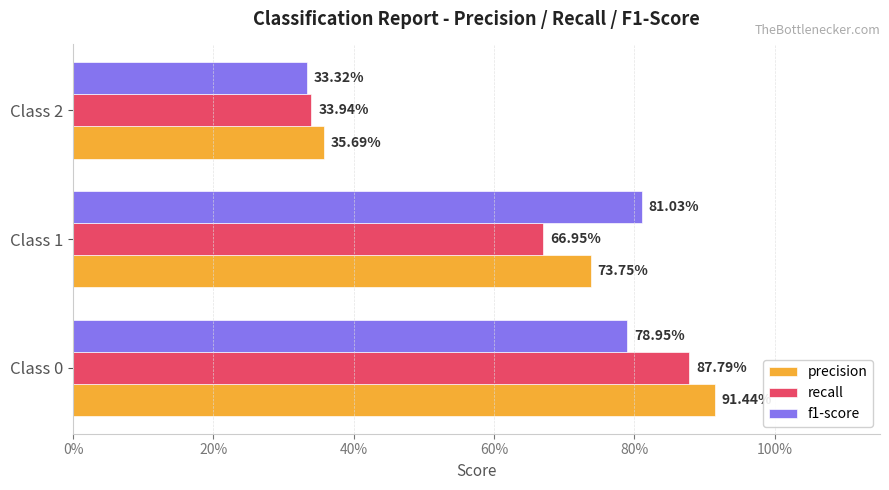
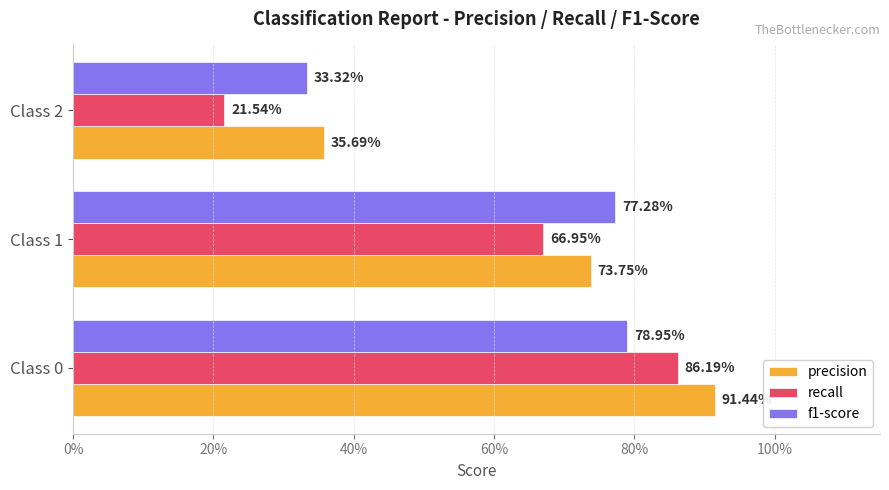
  {
    "precision": {
      "Class 2": "35.69%",
      "Class 1": "73.75%"
    },
    "recall": {
-     "Class 2": "33.94%",
+     "Class 2": "21.54%",
      "Class 1": "66.95%",
-     "Class 0": "87.79%"
+     "Class 0": "86.19%"
    },
    "f1-score": {
      "Class 2": "33.32%",
-     "Class 1": "81.03%",
+     "Class 1": "77.28%",
      "Class 0": "78.95%"
    }
  }
